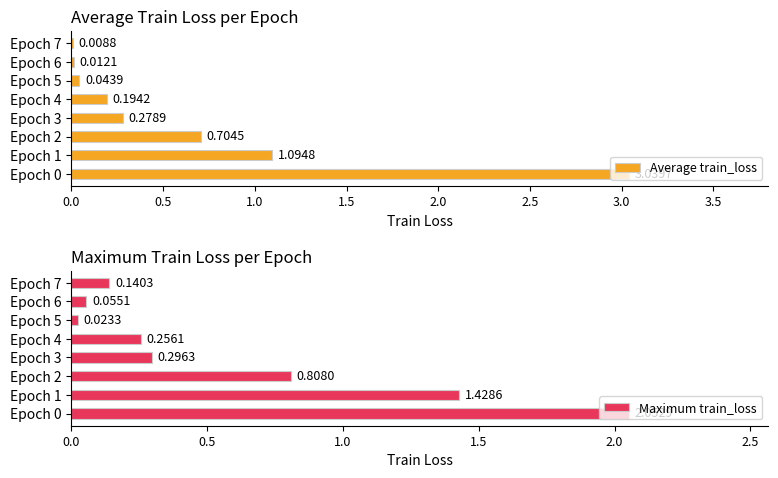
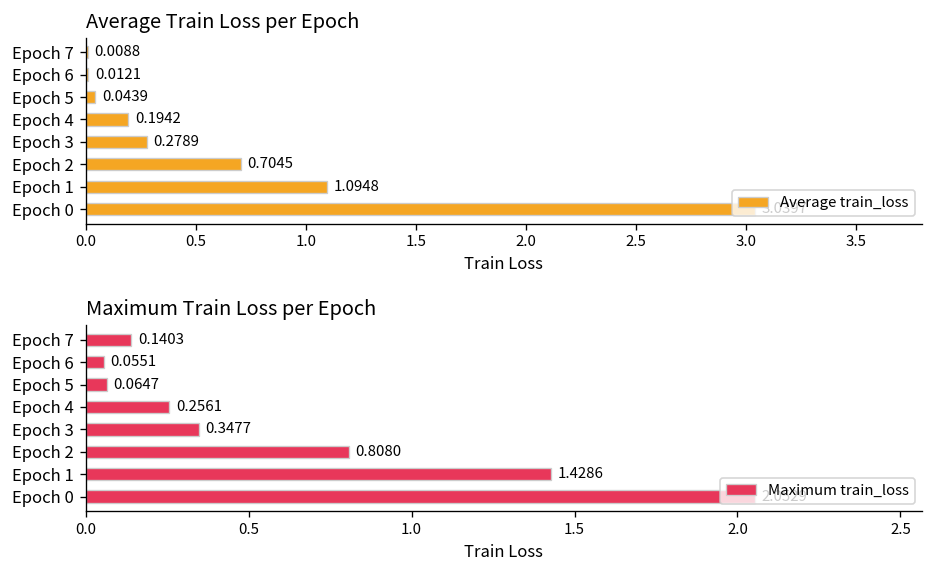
  {
    "Average Train Loss per Epoch": {
      "Epoch 7": 0.0088,
      "Epoch 6": 0.0121,
      "Epoch 5": 0.0439,
      "Epoch 4": 0.1942,
      "Epoch 3": 0.2789,
      "Epoch 2": 0.7045,
      "Epoch 1": 1.0948
    },
    "Maximum Train Loss per Epoch": {
      "Epoch 7": 0.1403,
      "Epoch 6": 0.0551,
-     "Epoch 5": 0.0233,
+     "Epoch 5": 0.0647,
      "Epoch 4": 0.2561,
-     "Epoch 3": 0.2963,
+     "Epoch 3": 0.3477,
      "Epoch 2": 0.8080,
      "Epoch 1": 1.4286
    }
  }
